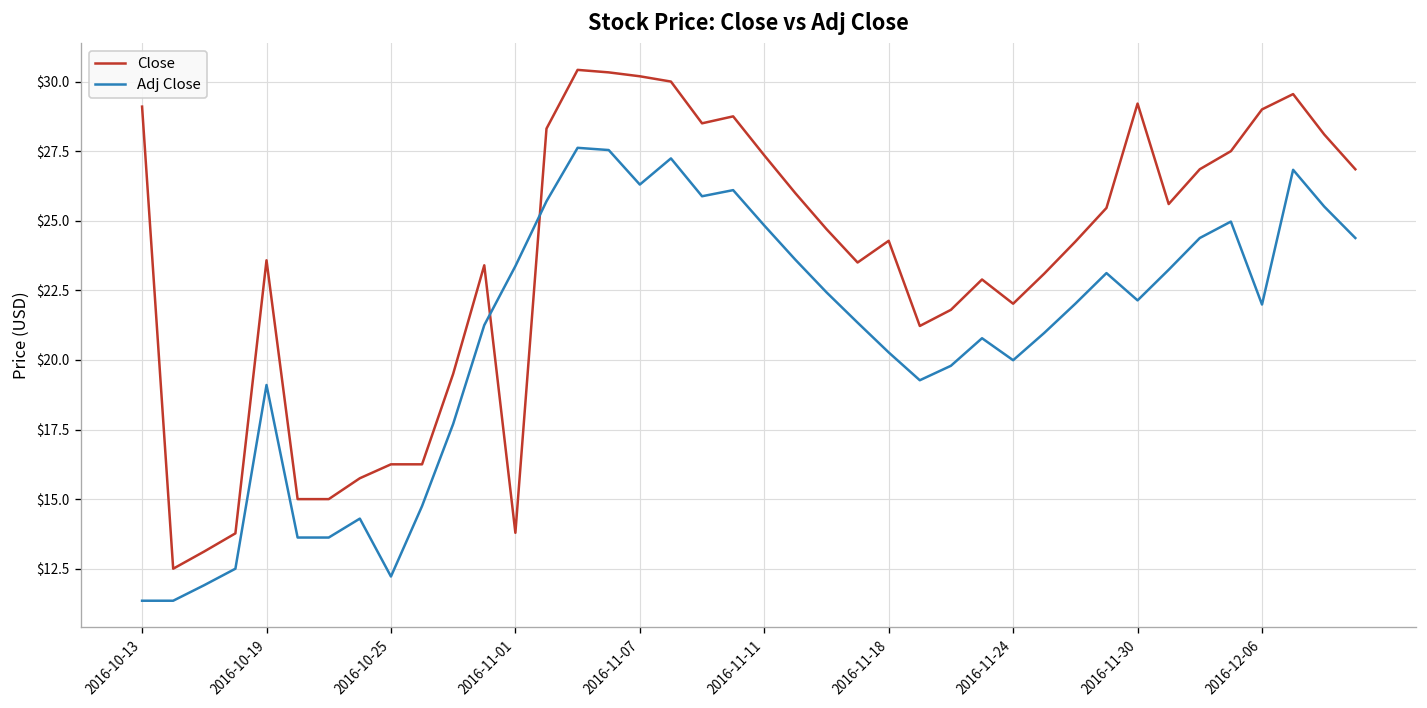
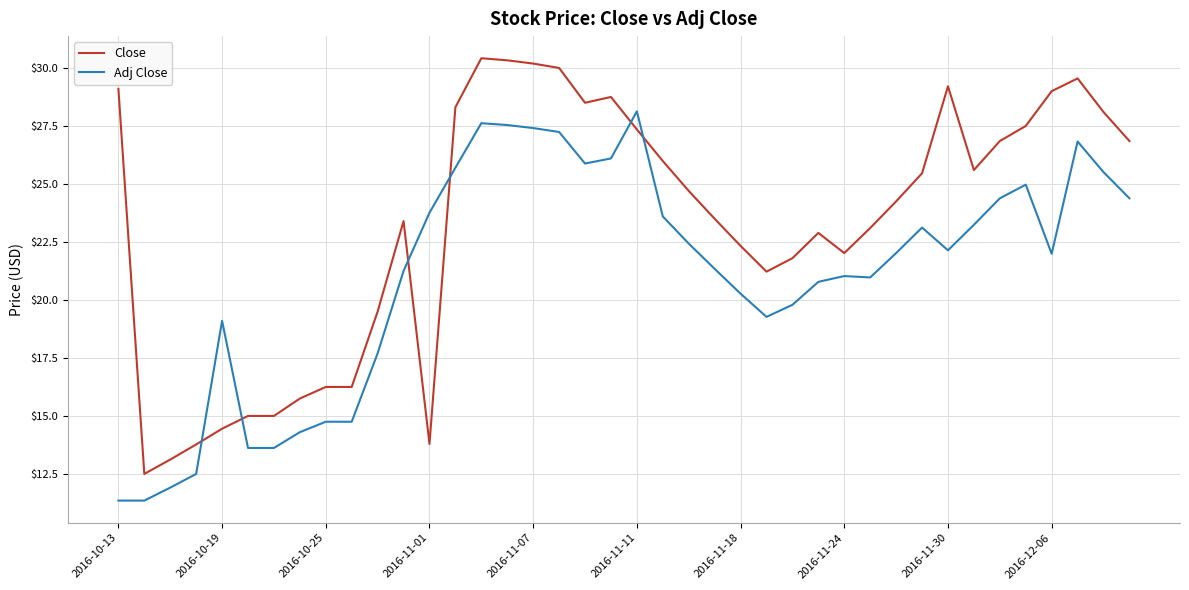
  {
    "Close": {
      "2016-10-13": "$29.1",
-     "2016-10-19": "$23.6",
+     "2016-10-19": "$14.5",
      "2016-10-25": "$16.3",
      "2016-11-01": "$13.8",
      "2016-11-07": "$30.2",
      "2016-11-11": "$27.4",
-     "2016-11-18": "$24.3",
+     "2016-11-18": "$22.3",
      "2016-11-24": "$22.0",
      "2016-11-30": "$29.2",
      "2016-12-06": "$29.0"
    },
    "Adj Close": {
      "2016-10-13": "$11.4",
      "2016-10-19": "$19.1",
-     "2016-10-25": "$12.2",
-     "2016-11-01": "$23.4",
-     "2016-11-07": "$26.3",
-     "2016-11-11": "$24.8",
+     "2016-10-25": "$14.8",
+     "2016-11-01": "$23.8",
+     "2016-11-07": "$27.4",
+     "2016-11-11": "$28.1",
      "2016-11-18": "$20.3",
-     "2016-11-24": "$20.0",
+     "2016-11-24": "$21.0",
      "2016-11-30": "$22.1",
      "2016-12-06": "$22.0"
    }
  }
